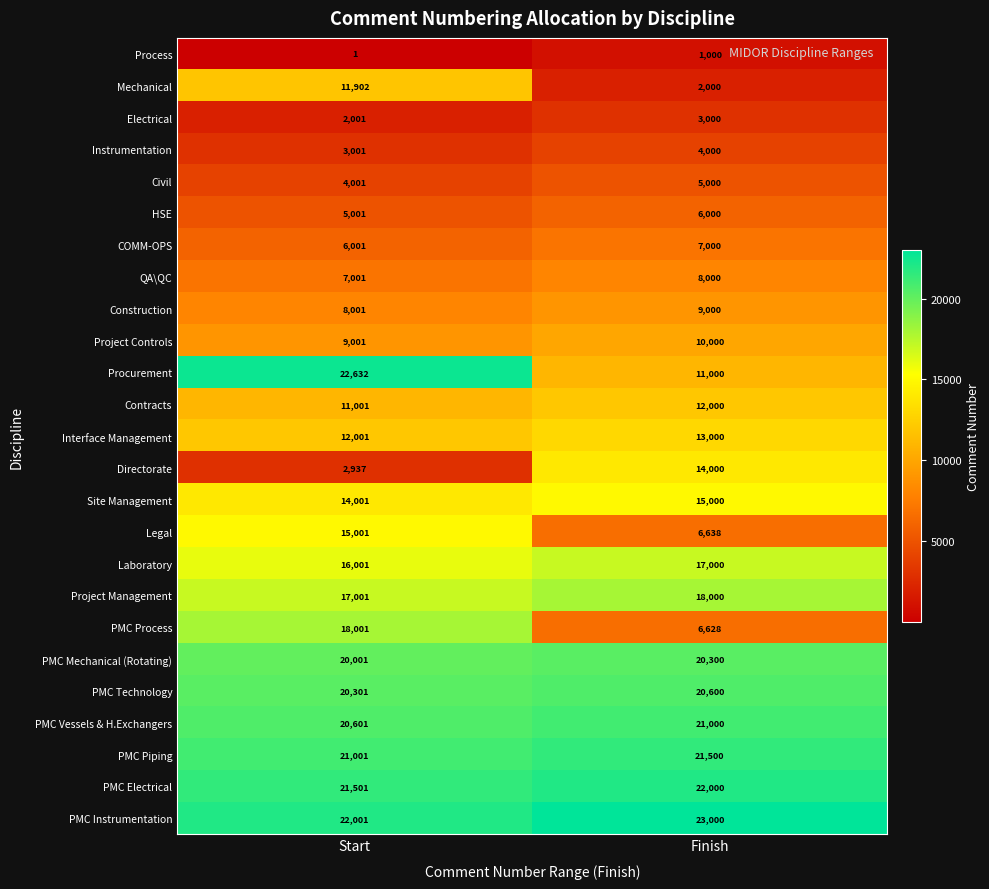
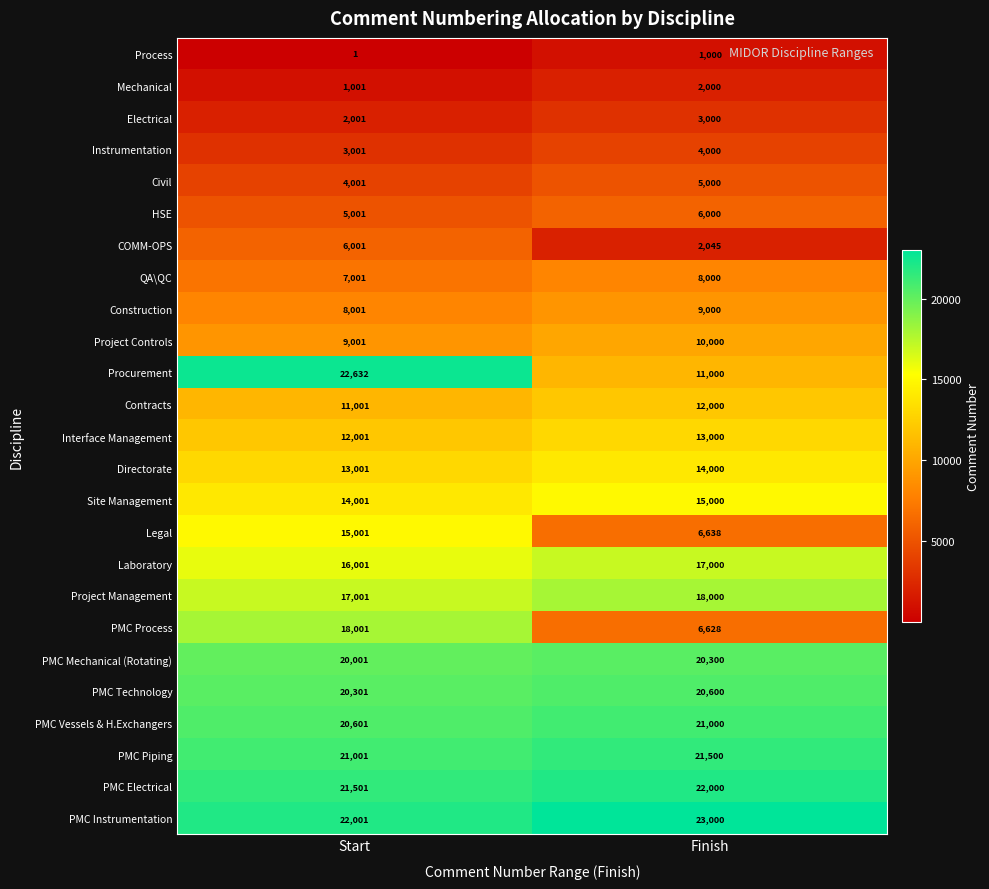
  {
    "Process": {
      "Start": "1"
    },
    "Mechanical": {
-     "Start": "11,902",
+     "Start": "1,001",
      "Finish": "2,000"
    },
    "Electrical": {
      "Start": "2,001",
      "Finish": "3,000"
    },
    "Instrumentation": {
      "Start": "3,001",
      "Finish": "4,000"
    },
    "Civil": {
      "Start": "4,001",
      "Finish": "5,000"
    },
    "HSE": {
      "Start": "5,001",
      "Finish": "6,000"
    },
    "COMM-OPS": {
      "Start": "6,001",
-     "Finish": "7,000"
+     "Finish": "2,045"
    },
    "QA\\QC": {
      "Start": "7,001",
      "Finish": "8,000"
    },
    "Construction": {
      "Start": "8,001",
      "Finish": "9,000"
    },
    "Project Controls": {
      "Start": "9,001",
      "Finish": "10,000"
    },
    "Procurement": {
      "Start": "22,632",
      "Finish": "11,000"
    },
    "Contracts": {
      "Start": "11,001",
      "Finish": "12,000"
    },
    "Interface Management": {
      "Start": "12,001",
      "Finish": "13,000"
    },
    "Directorate": {
-     "Start": "2,937",
+     "Start": "13,001",
      "Finish": "14,000"
    },
    "Site Management": {
      "Start": "14,001",
      "Finish": "15,000"
    },
    "Legal": {
      "Start": "15,001",
      "Finish": "6,638"
    },
    "Laboratory": {
      "Start": "16,001",
      "Finish": "17,000"
    },
    "Project Management": {
      "Start": "17,001",
      "Finish": "18,000"
    },
    "PMC Process": {
      "Start": "18,001",
      "Finish": "6,628"
    },
    "PMC Mechanical (Rotating)": {
      "Start": "20,001",
      "Finish": "20,300"
    },
    "PMC Technology": {
      "Start": "20,301",
      "Finish": "20,600"
    },
    "PMC Vessels & H.Exchangers": {
      "Start": "20,601",
      "Finish": "21,000"
    },
    "PMC Piping": {
      "Start": "21,001",
      "Finish": "21,500"
    },
    "PMC Electrical": {
      "Start": "21,501",
      "Finish": "22,000"
    },
    "PMC Instrumentation": {
      "Start": "22,001",
      "Finish": "23,000"
    }
  }
